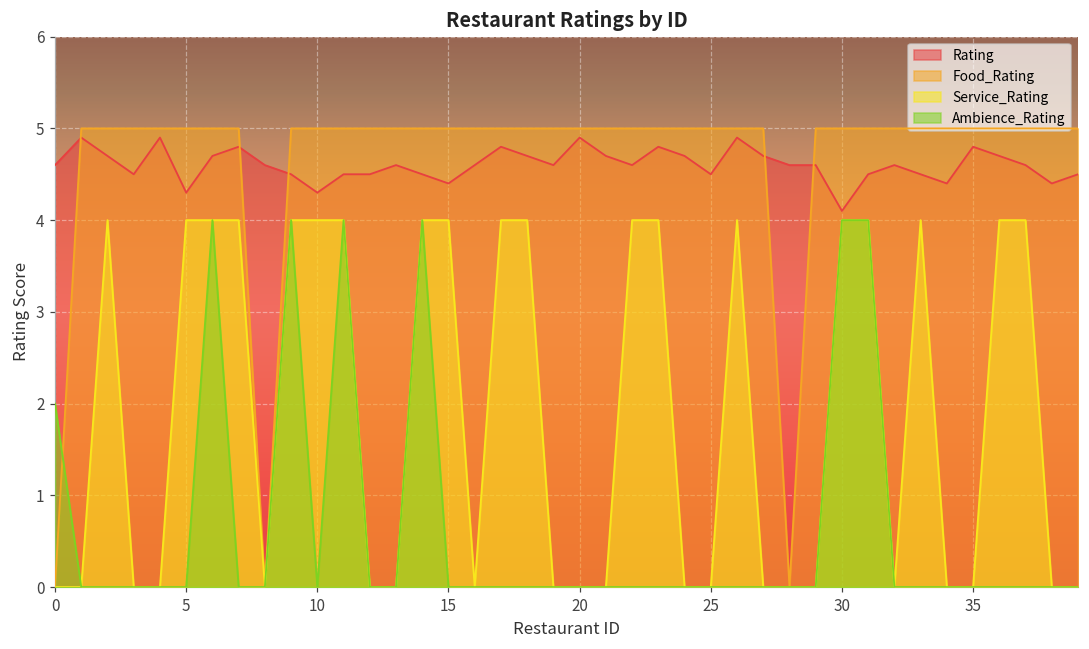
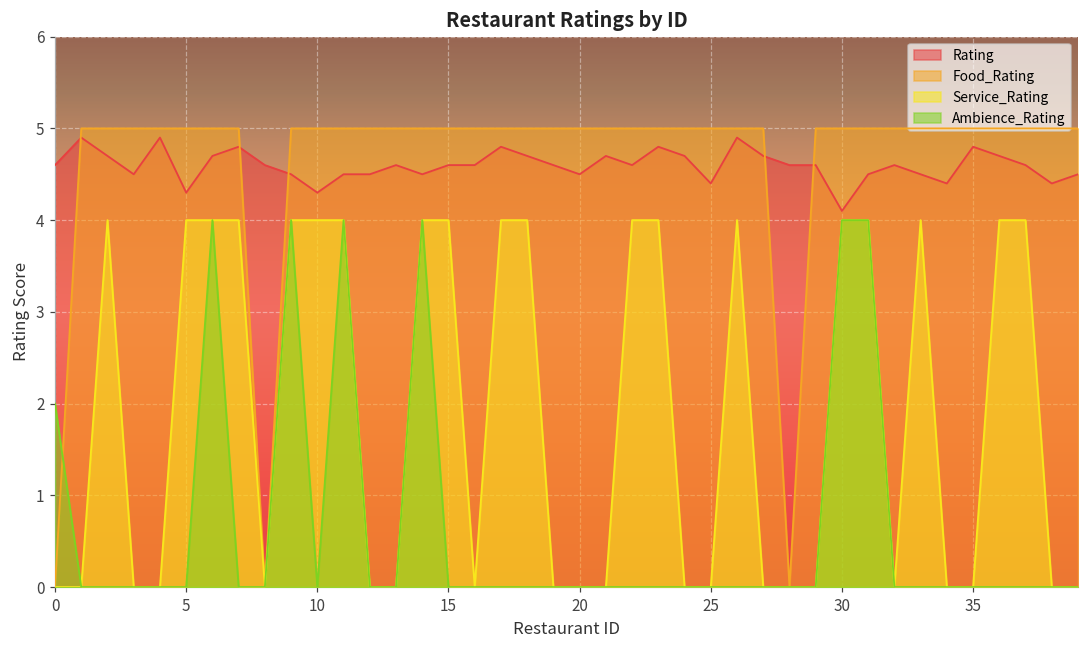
  {
    "Rating": {
      "0": 4.6,
      "5": 4.3,
      "10": 4.3,
-     "15": 4.4,
-     "20": 4.9,
-     "25": 4.5,
+     "15": 4.6,
+     "20": 4.5,
+     "25": 4.4,
      "30": 4.1,
      "35": 4.8
    },
    "Ambience_Rating": {
      "0": 2.0,
      "5": 0.0,
      "10": 0.0,
      "15": 0.0
    }
  }
